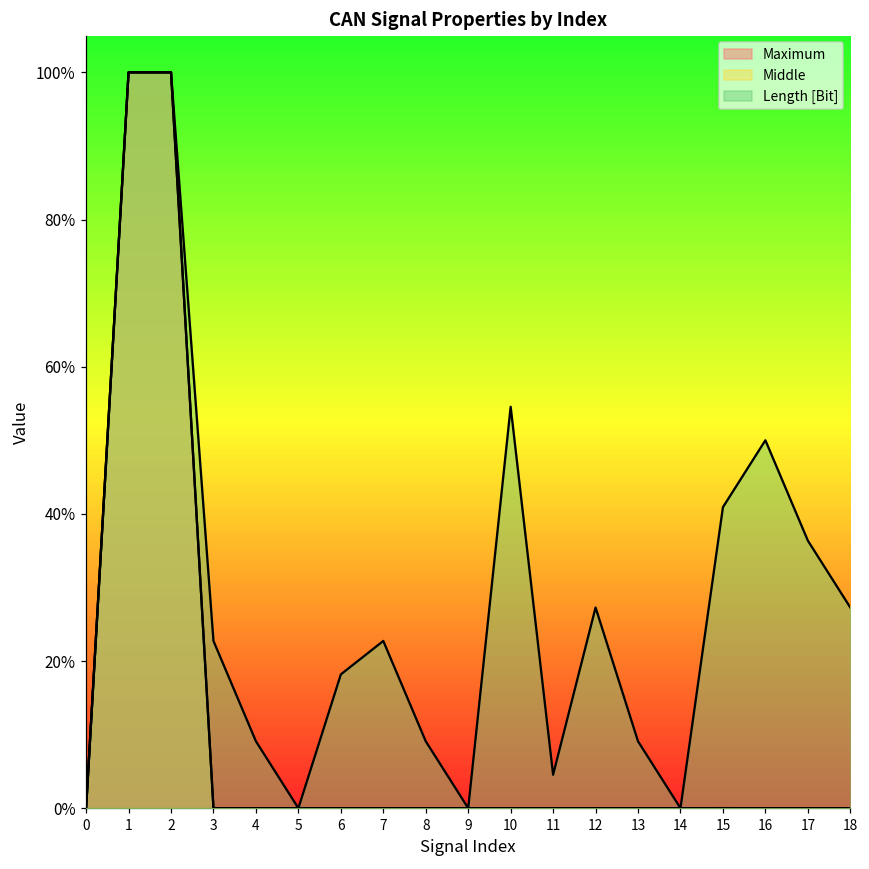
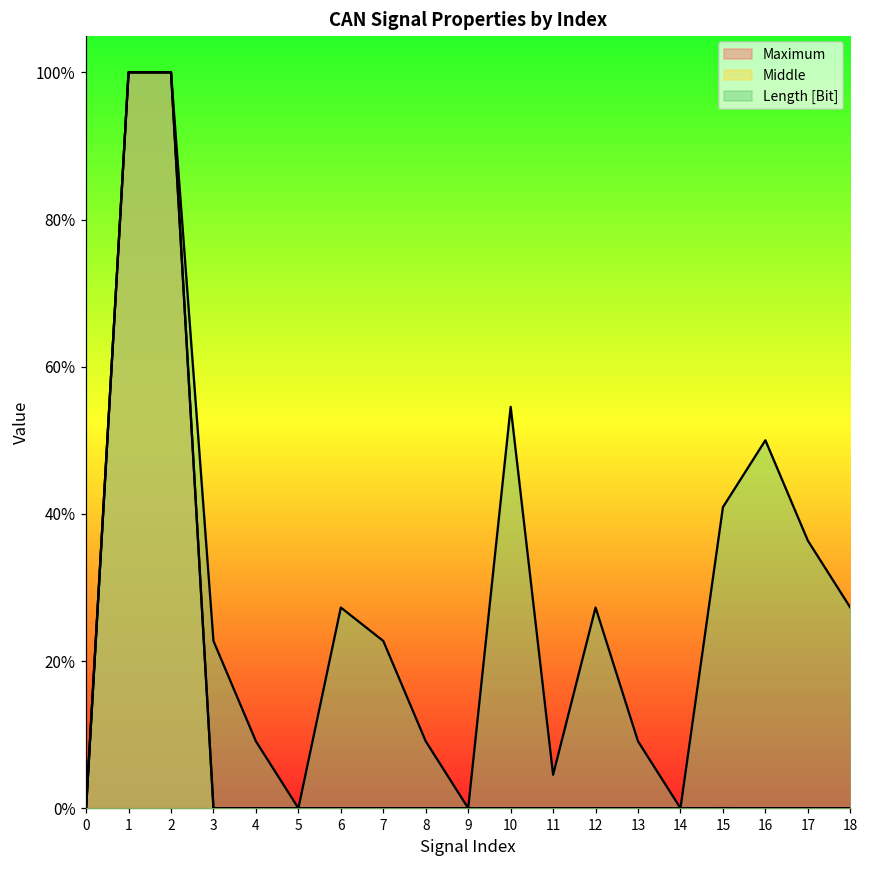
  {
    "Middle": {
      "3": "0%",
      "4": "0%",
      "6": "0%",
      "7": "0%",
      "8": "0%",
      "10": "0%",
      "11": "0%",
      "12": "0%",
      "13": "0%",
      "15": "0%",
      "16": "0%",
      "17": "0%",
      "18": "0%"
    },
    "Length [Bit]": {
      "3": "23%",
      "4": "9%",
-     "6": "18%",
+     "6": "27%",
      "7": "23%",
      "8": "9%",
      "10": "55%",
      "11": "5%",
      "12": "27%",
      "13": "9%",
      "15": "41%",
      "16": "50%",
      "17": "36%",
      "18": "27%"
    }
  }
